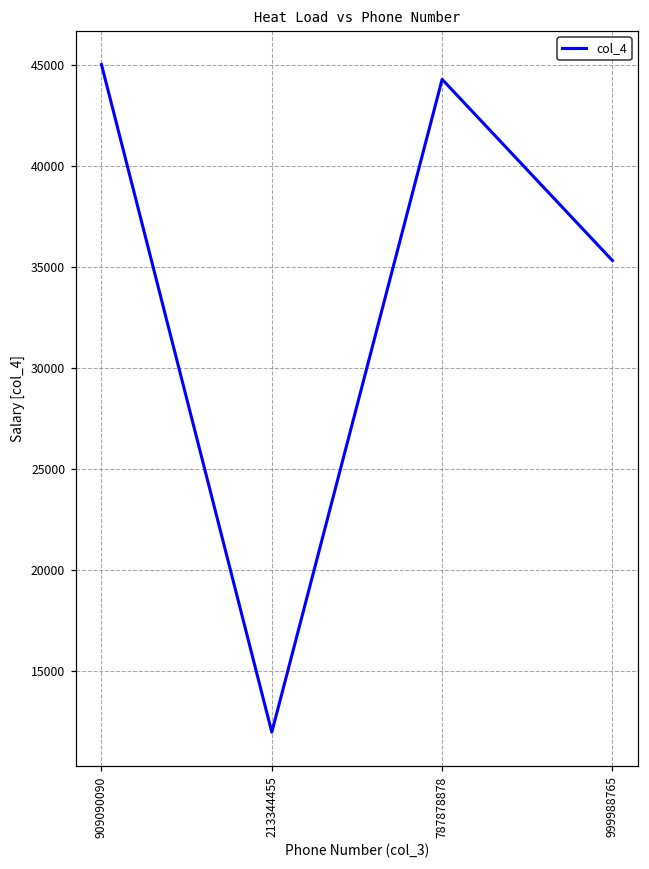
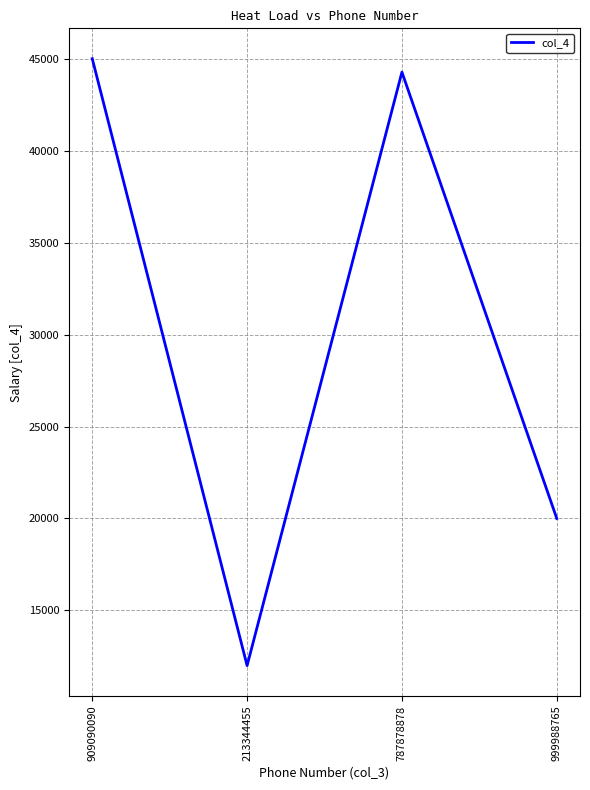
  {
    "909090090": 45000,
    "213344455": 12000,
    "787878878": 44300,
-   "999988765": 35300
+   "999988765": 20000
  }
